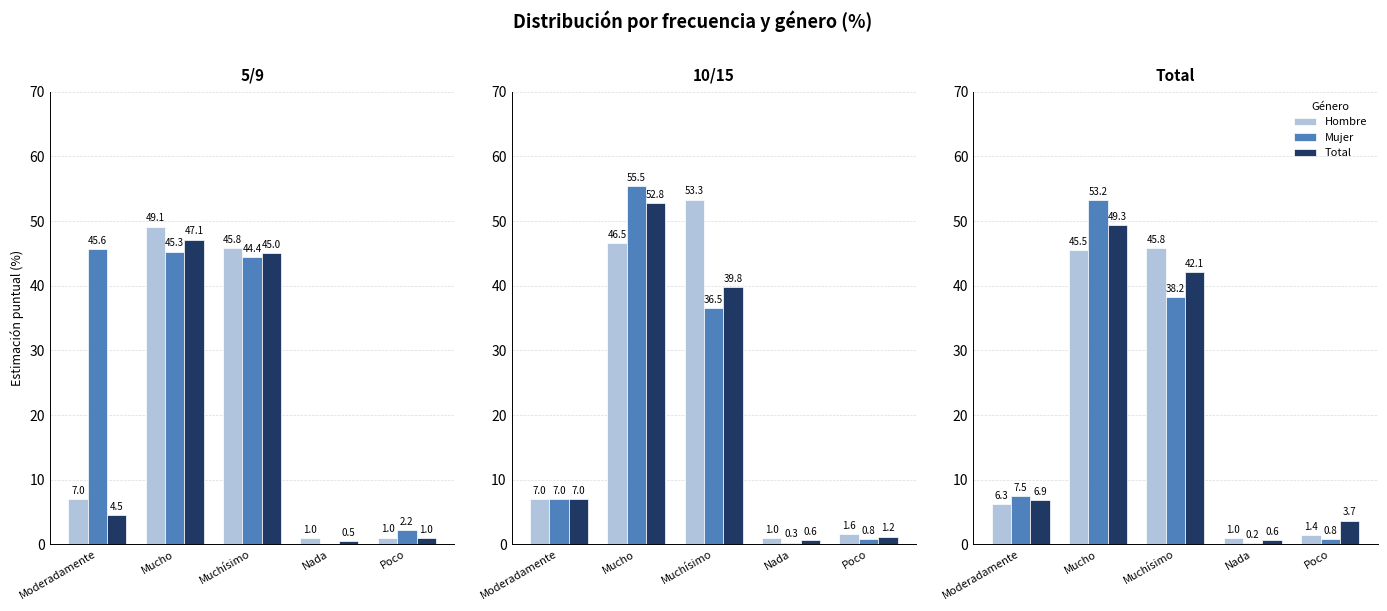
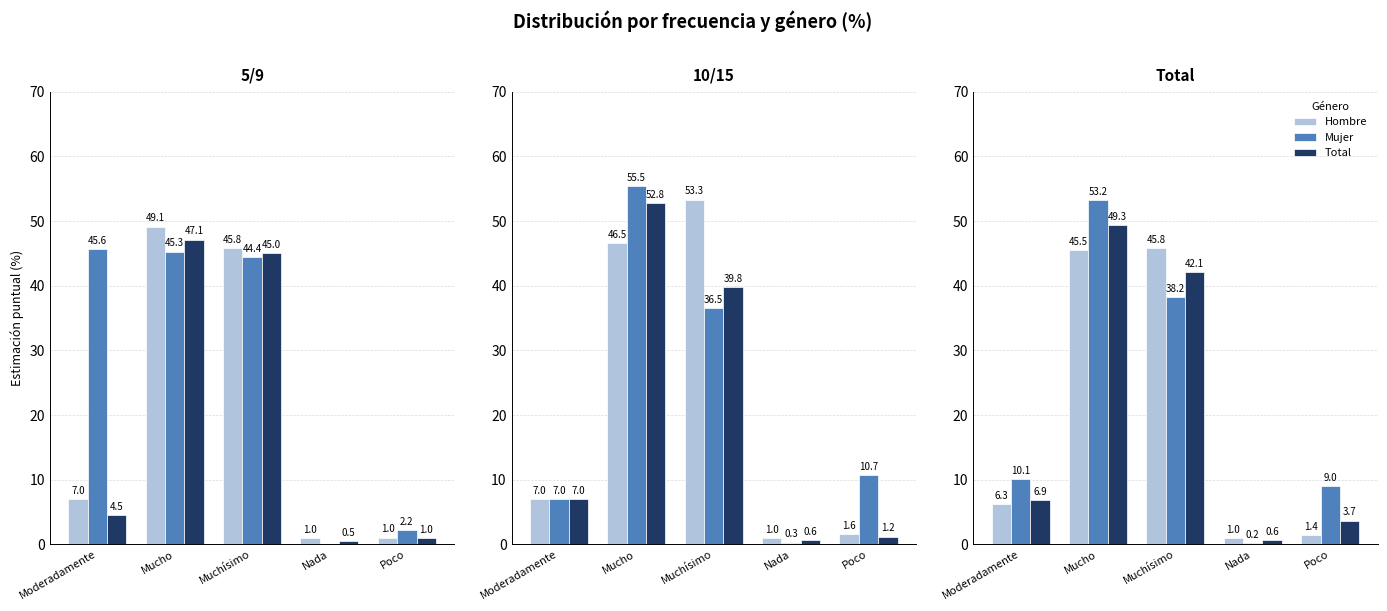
  {
    "5/9": {
      "Hombre": {
        "Moderadamente": 7.0,
        "Mucho": 49.1,
        "Muchísimo": 45.8,
        "Nada": 1.0,
        "Poco": 1.0
      },
      "Mujer": {
        "Moderadamente": 45.6,
        "Mucho": 45.3,
        "Muchísimo": 44.4,
        "Poco": 2.2
      },
      "Total": {
        "Moderadamente": 4.5,
        "Mucho": 47.1,
        "Muchísimo": 45.0,
        "Nada": 0.5,
        "Poco": 1.0
      }
    },
    "10/15": {
      "Hombre": {
        "Moderadamente": 7.0,
        "Mucho": 46.5,
        "Muchísimo": 53.3,
        "Nada": 1.0,
        "Poco": 1.6
      },
      "Mujer": {
        "Moderadamente": 7.0,
        "Mucho": 55.5,
        "Muchísimo": 36.5,
        "Nada": 0.3,
-       "Poco": 0.8
+       "Poco": 10.7
      },
      "Total": {
        "Moderadamente": 7.0,
        "Mucho": 52.8,
        "Muchísimo": 39.8,
        "Nada": 0.6,
        "Poco": 1.2
      }
    },
    "Total": {
      "Hombre": {
        "Moderadamente": 6.3,
        "Mucho": 45.5,
        "Muchísimo": 45.8,
        "Nada": 1.0,
        "Poco": 1.4
      },
      "Mujer": {
-       "Moderadamente": 7.5,
+       "Moderadamente": 10.1,
        "Mucho": 53.2,
        "Muchísimo": 38.2,
        "Nada": 0.2,
-       "Poco": 0.8
+       "Poco": 9.0
      },
      "Total": {
        "Moderadamente": 6.9,
        "Mucho": 49.3,
        "Muchísimo": 42.1,
        "Nada": 0.6,
        "Poco": 3.7
      }
    }
  }
